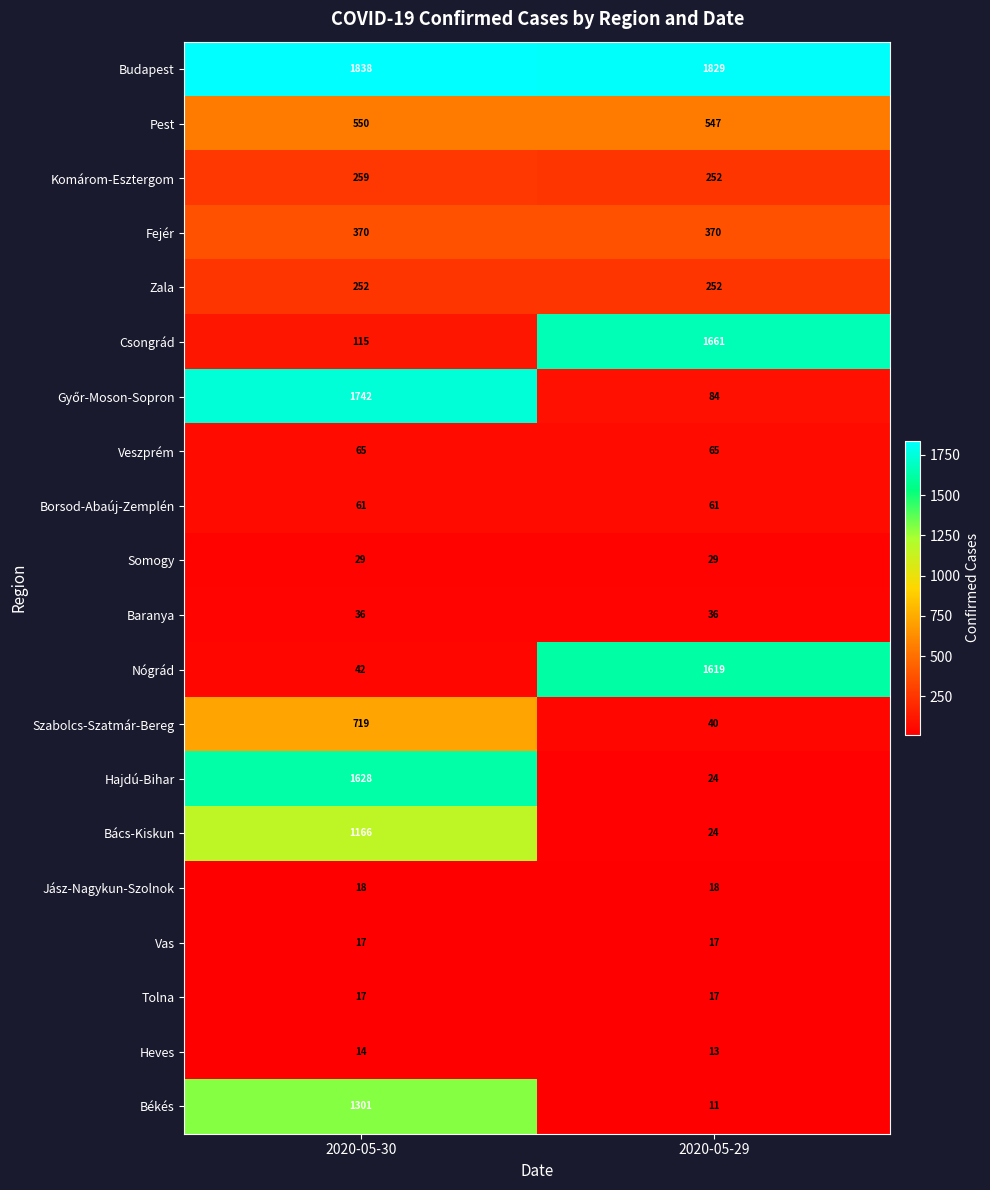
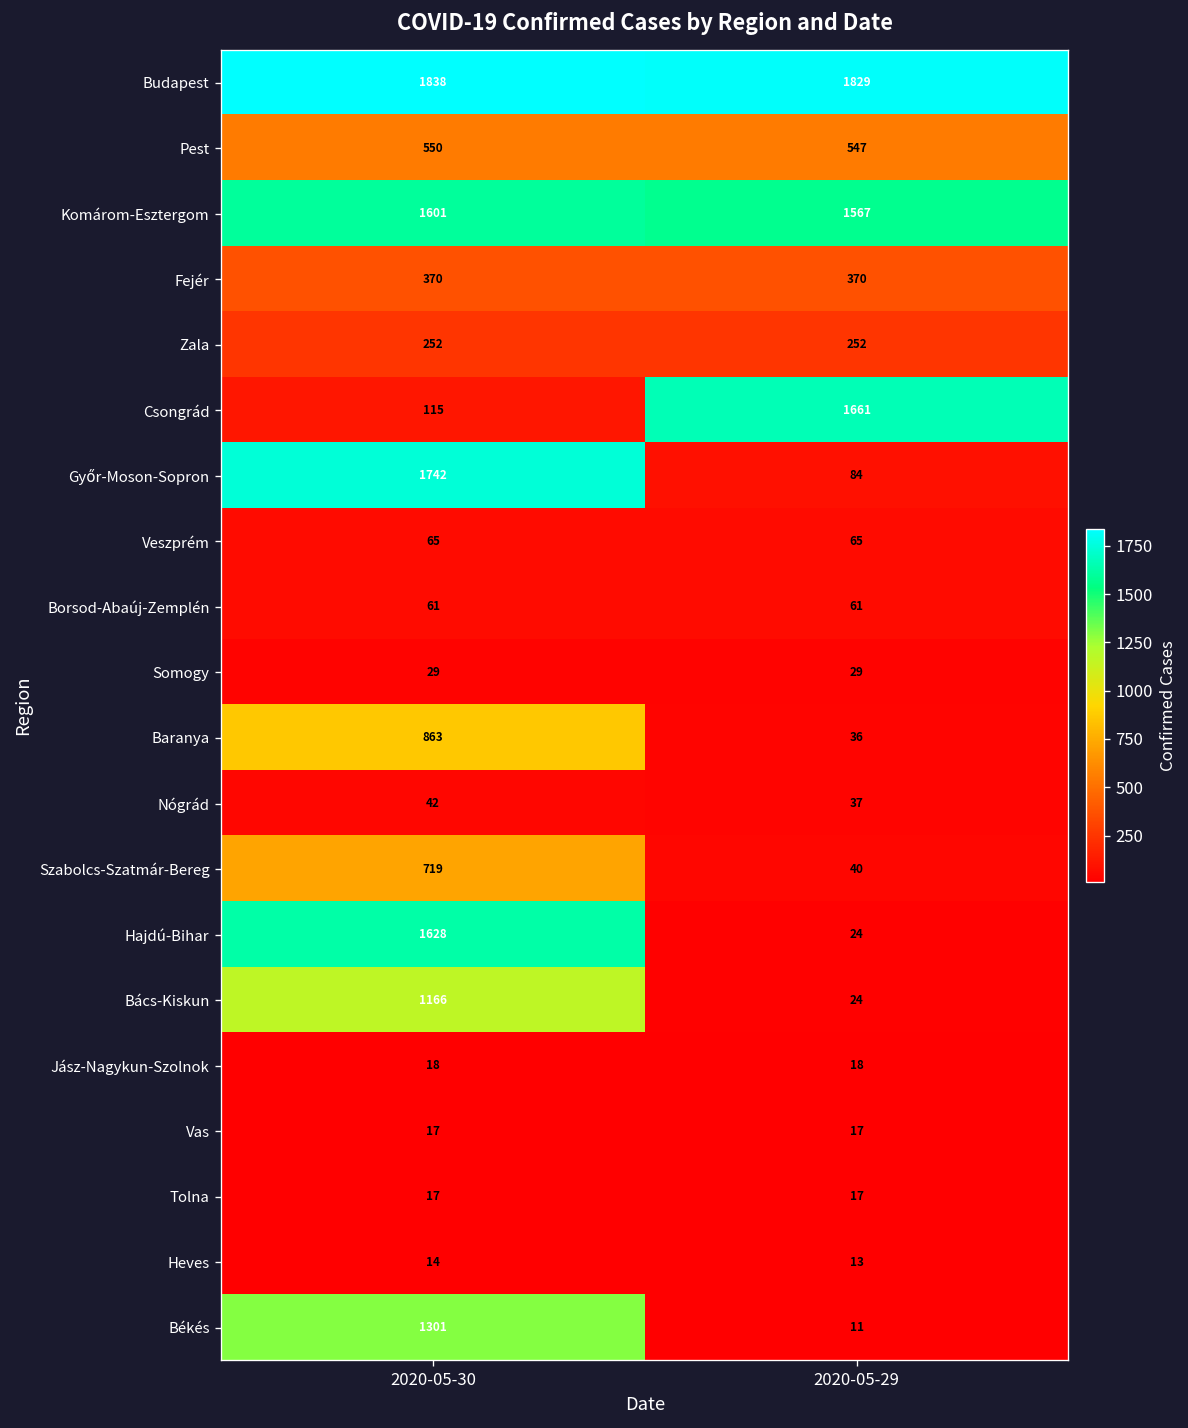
  {
    "Budapest": {
      "2020-05-30": 1838,
      "2020-05-29": 1829
    },
    "Pest": {
      "2020-05-30": 550,
      "2020-05-29": 547
    },
    "Komárom-Esztergom": {
-     "2020-05-30": 259,
-     "2020-05-29": 252
+     "2020-05-30": 1601,
+     "2020-05-29": 1567
    },
    "Fejér": {
      "2020-05-30": 370,
      "2020-05-29": 370
    },
    "Zala": {
      "2020-05-30": 252,
      "2020-05-29": 252
    },
    "Csongrád": {
      "2020-05-30": 115,
      "2020-05-29": 1661
    },
    "Győr-Moson-Sopron": {
      "2020-05-30": 1742,
      "2020-05-29": 84
    },
    "Veszprém": {
      "2020-05-30": 65,
      "2020-05-29": 65
    },
    "Borsod-Abaúj-Zemplén": {
      "2020-05-30": 61,
      "2020-05-29": 61
    },
    "Somogy": {
      "2020-05-30": 29,
      "2020-05-29": 29
    },
    "Baranya": {
-     "2020-05-30": 36,
+     "2020-05-30": 863,
      "2020-05-29": 36
    },
    "Nógrád": {
      "2020-05-30": 42,
-     "2020-05-29": 1619
+     "2020-05-29": 37
    },
    "Szabolcs-Szatmár-Bereg": {
      "2020-05-30": 719,
      "2020-05-29": 40
    },
    "Hajdú-Bihar": {
      "2020-05-30": 1628,
      "2020-05-29": 24
    },
    "Bács-Kiskun": {
      "2020-05-30": 1166,
      "2020-05-29": 24
    },
    "Jász-Nagykun-Szolnok": {
      "2020-05-30": 18,
      "2020-05-29": 18
    },
    "Vas": {
      "2020-05-30": 17,
      "2020-05-29": 17
    },
    "Tolna": {
      "2020-05-30": 17,
      "2020-05-29": 17
    },
    "Heves": {
      "2020-05-30": 14,
      "2020-05-29": 13
    },
    "Békés": {
      "2020-05-30": 1301,
      "2020-05-29": 11
    }
  }
